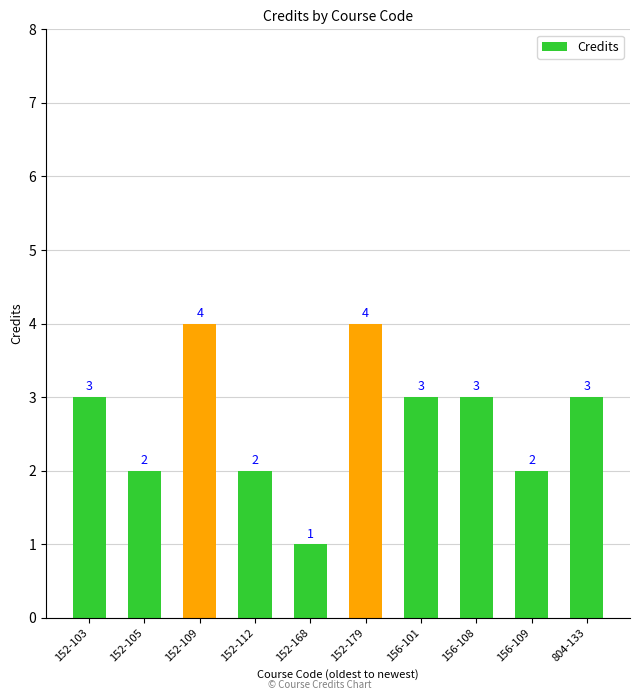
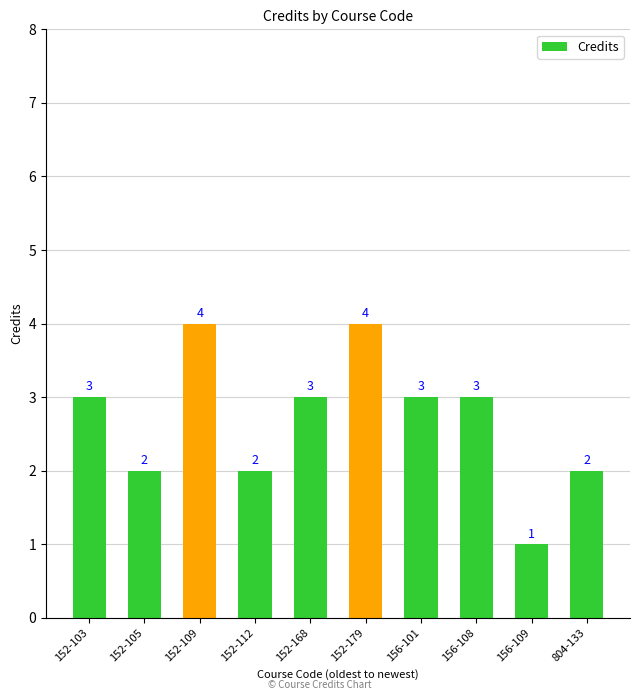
  {
    "152-103": 3,
    "152-105": 2,
    "152-109": 4,
    "152-112": 2,
-   "152-168": 1,
+   "152-168": 3,
    "152-179": 4,
    "156-101": 3,
    "156-108": 3,
-   "156-109": 2,
-   "804-133": 3
+   "156-109": 1,
+   "804-133": 2
  }
